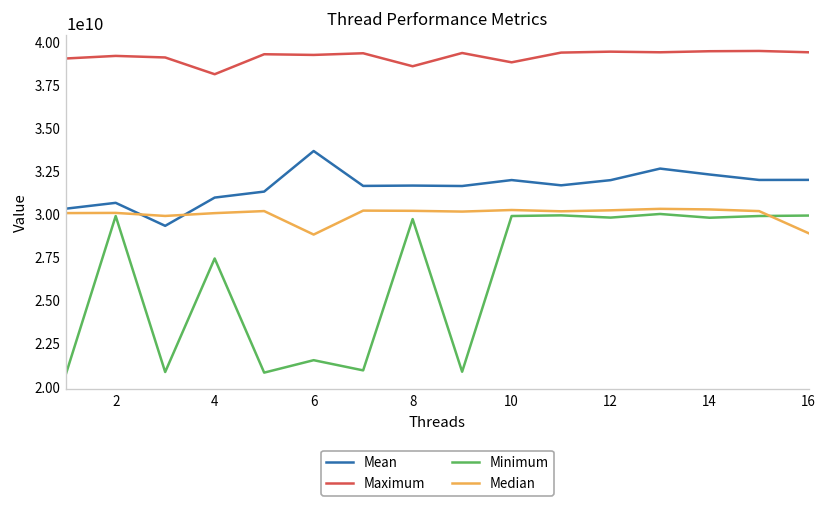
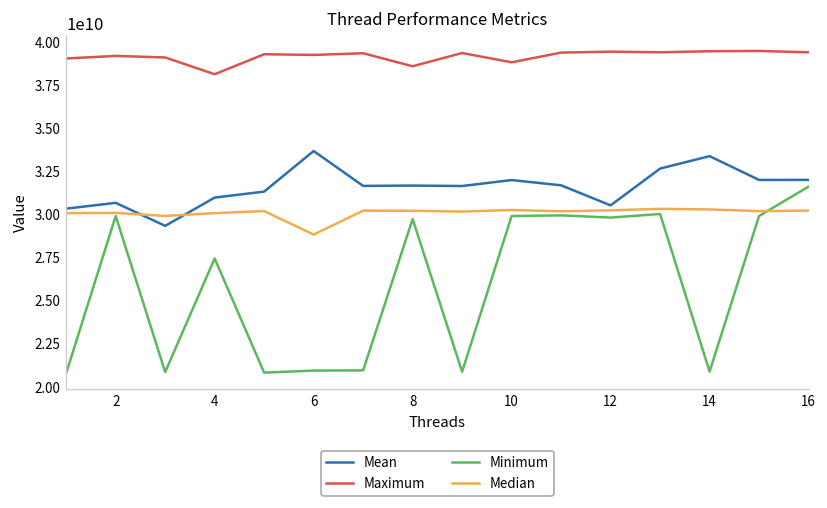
  {
    "Mean": {
      "2": 30700000000,
      "4": 31000000000,
      "6": 33700000000,
      "8": 31700000000,
      "10": 32000000000,
-     "12": 32000000000,
-     "14": 32300000000,
+     "12": 30500000000,
+     "14": 33400000000,
      "16": 32000000000
    },
    "Maximum": {
      "2": 39200000000,
      "4": 38100000000,
      "6": 39300000000,
      "8": 38600000000,
      "10": 38800000000,
      "12": 39500000000,
      "14": 39500000000,
      "16": 39400000000
    },
    "Minimum": {
      "2": 29900000000,
      "4": 27400000000,
-     "6": 21500000000,
+     "6": 20900000000,
      "8": 29700000000,
      "10": 29900000000,
      "12": 29800000000,
-     "14": 29800000000,
-     "16": 29900000000
+     "14": 20900000000,
+     "16": 31600000000
    },
    "Median": {
      "2": 30100000000,
      "4": 30100000000,
      "6": 28800000000,
      "8": 30200000000,
      "10": 30300000000,
      "12": 30200000000,
      "14": 30300000000,
-     "16": 28900000000
+     "16": 30200000000
    }
  }
